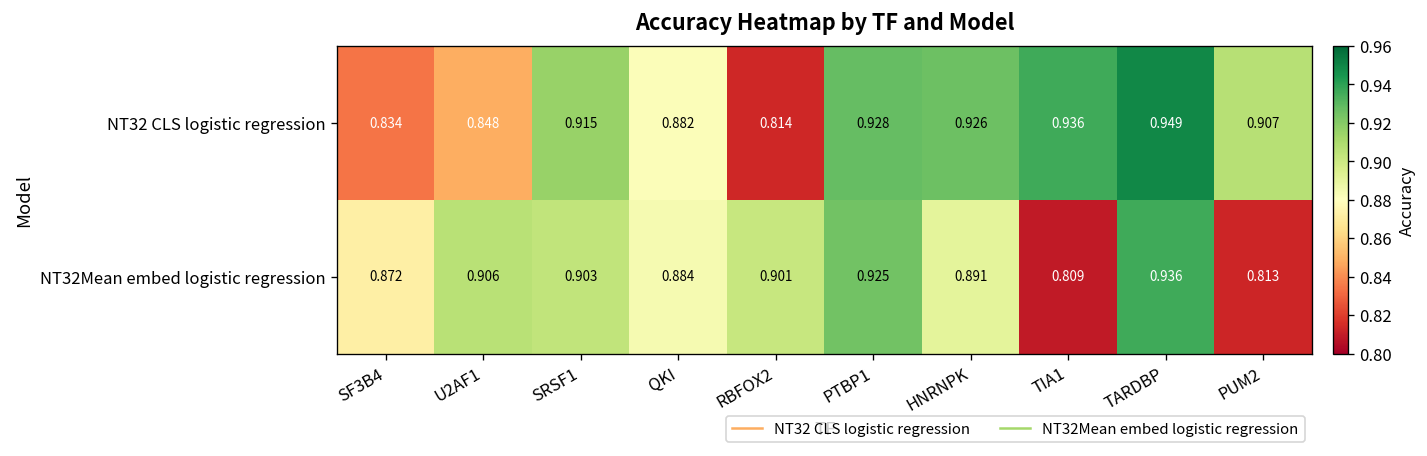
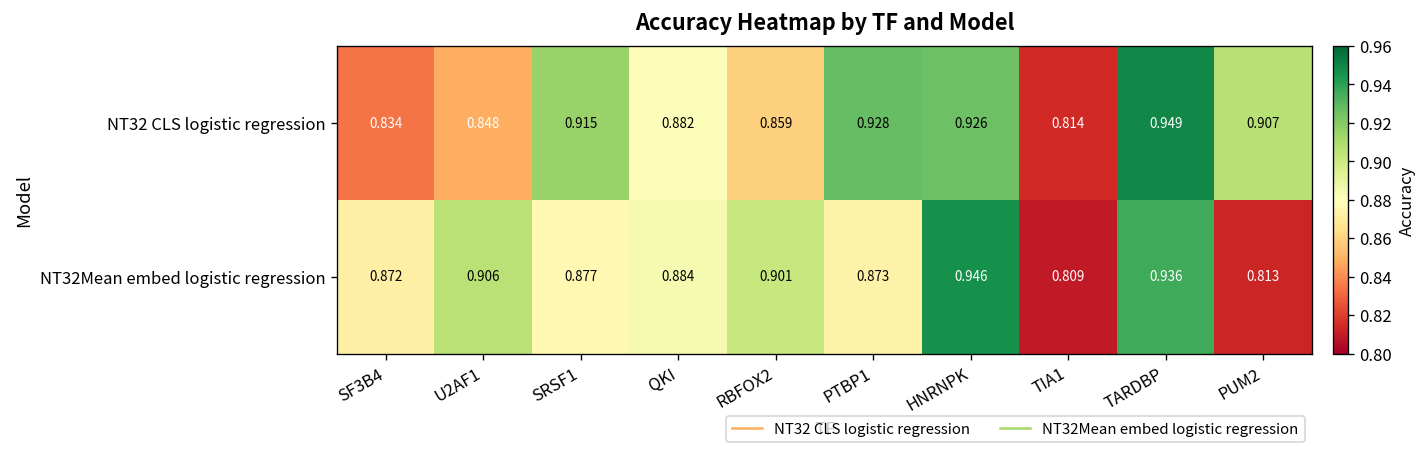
  {
    "NT32 CLS logistic regression": {
      "SF3B4": 0.834,
      "U2AF1": 0.848,
      "SRSF1": 0.915,
      "QKI": 0.882,
-     "RBFOX2": 0.814,
+     "RBFOX2": 0.859,
      "PTBP1": 0.928,
      "HNRNPK": 0.926,
-     "TIA1": 0.936,
+     "TIA1": 0.814,
      "TARDBP": 0.949,
      "PUM2": 0.907
    },
    "NT32Mean embed logistic regression": {
      "SF3B4": 0.872,
      "U2AF1": 0.906,
-     "SRSF1": 0.903,
+     "SRSF1": 0.877,
      "QKI": 0.884,
      "RBFOX2": 0.901,
-     "PTBP1": 0.925,
-     "HNRNPK": 0.891,
+     "PTBP1": 0.873,
+     "HNRNPK": 0.946,
      "TIA1": 0.809,
      "TARDBP": 0.936,
      "PUM2": 0.813
    }
  }
